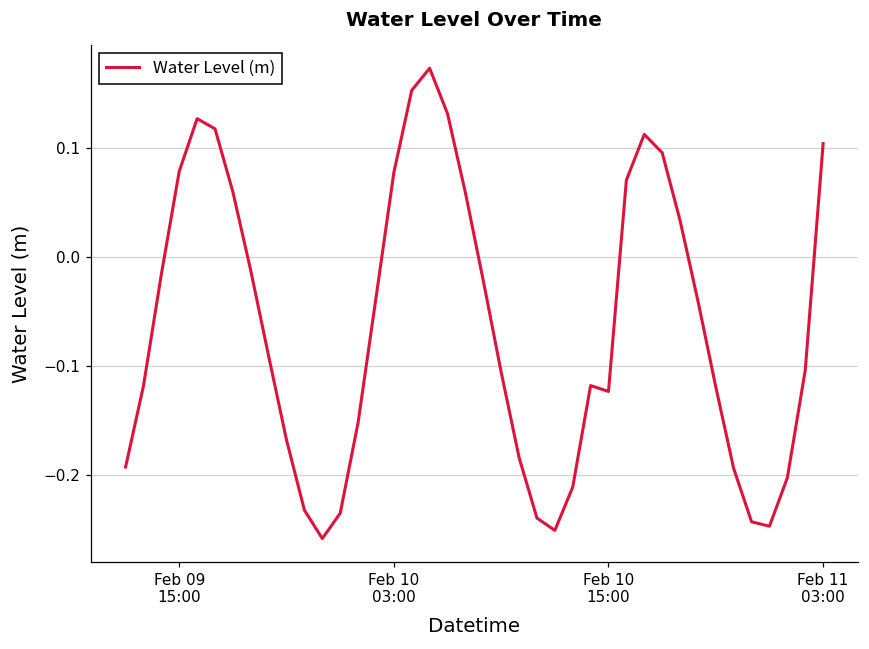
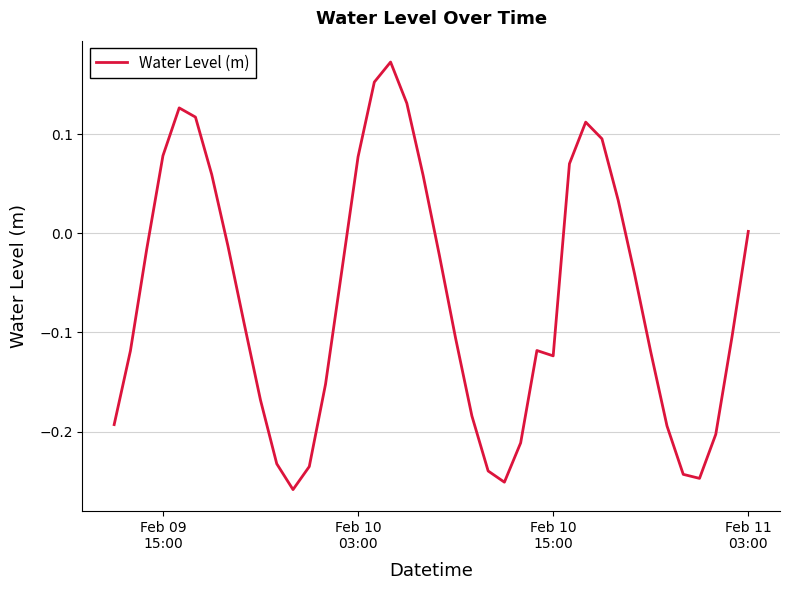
  {
    "Feb 09 15:00": 0.08,
    "Feb 10 03:00": 0.08,
    "Feb 10 15:00": -0.12,
-   "Feb 11 03:00": 0.10
+   "Feb 11 03:00": 0.00
  }
